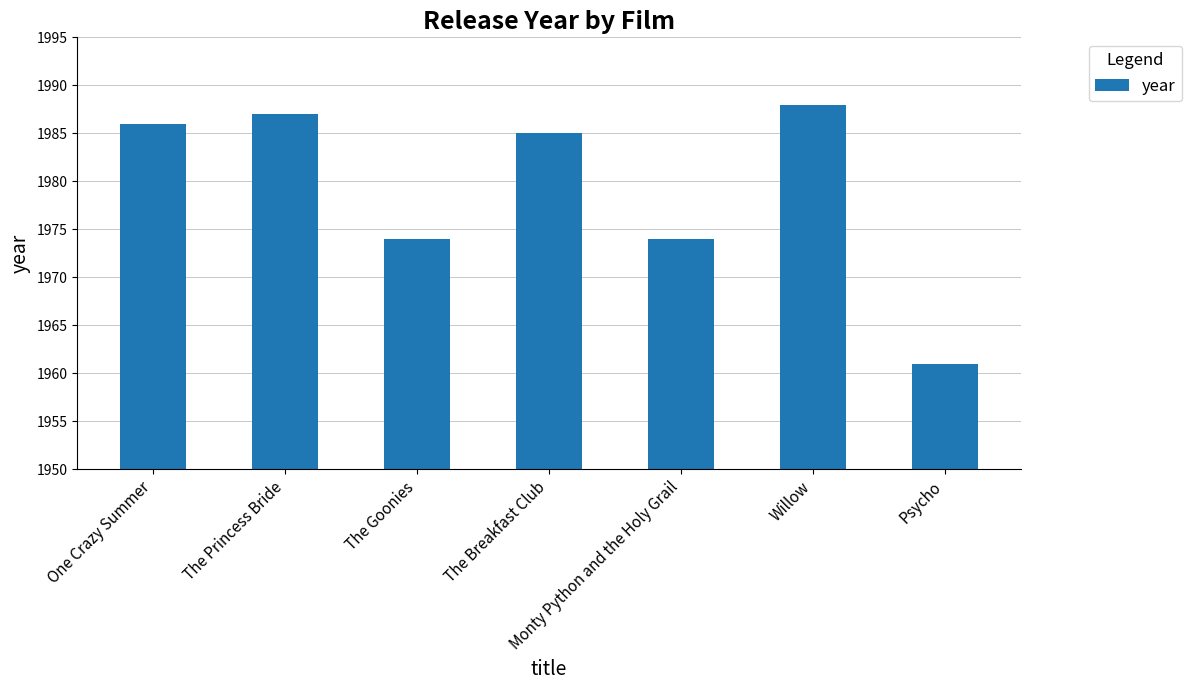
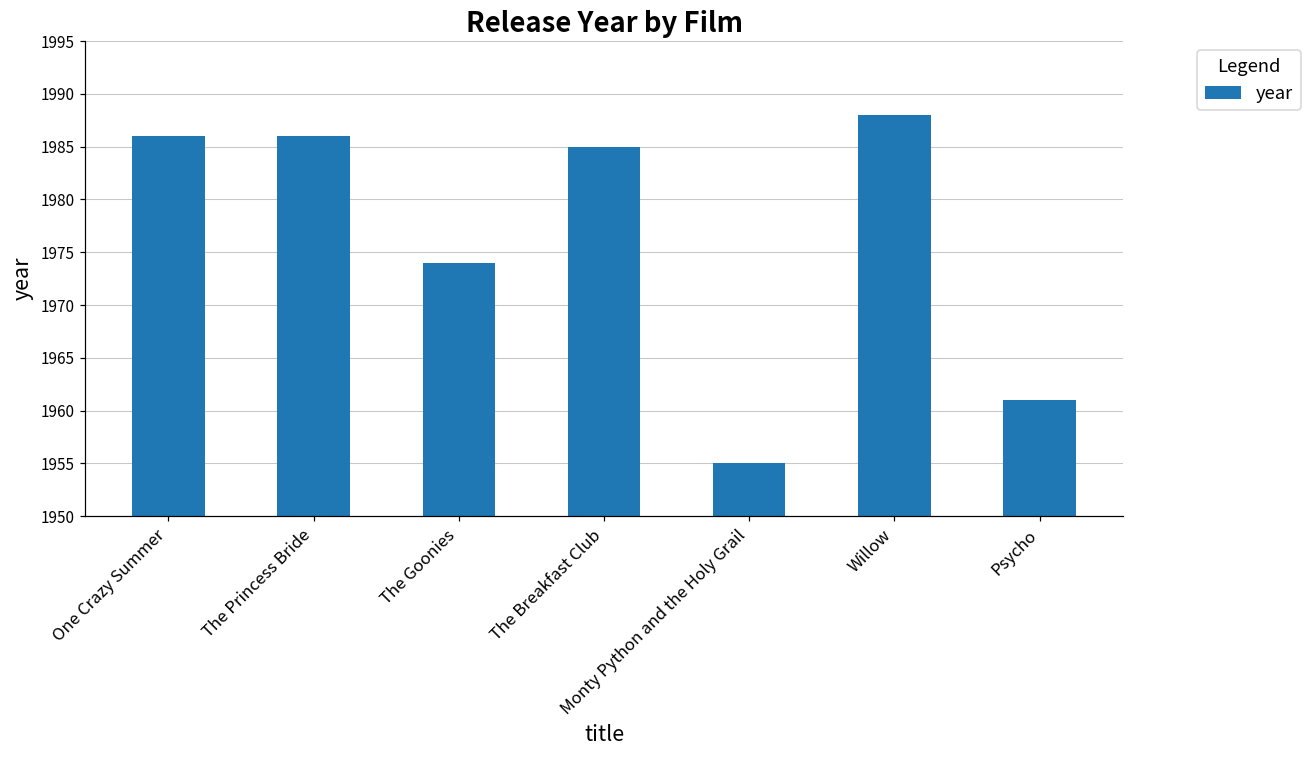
  {
    "One Crazy Summer": 1986,
-   "The Princess Bride": 1987,
+   "The Princess Bride": 1986,
    "The Goonies": 1974,
    "The Breakfast Club": 1985,
-   "Monty Python and the Holy Grail": 1974,
+   "Monty Python and the Holy Grail": 1955,
    "Willow": 1988,
    "Psycho": 1961
  }
